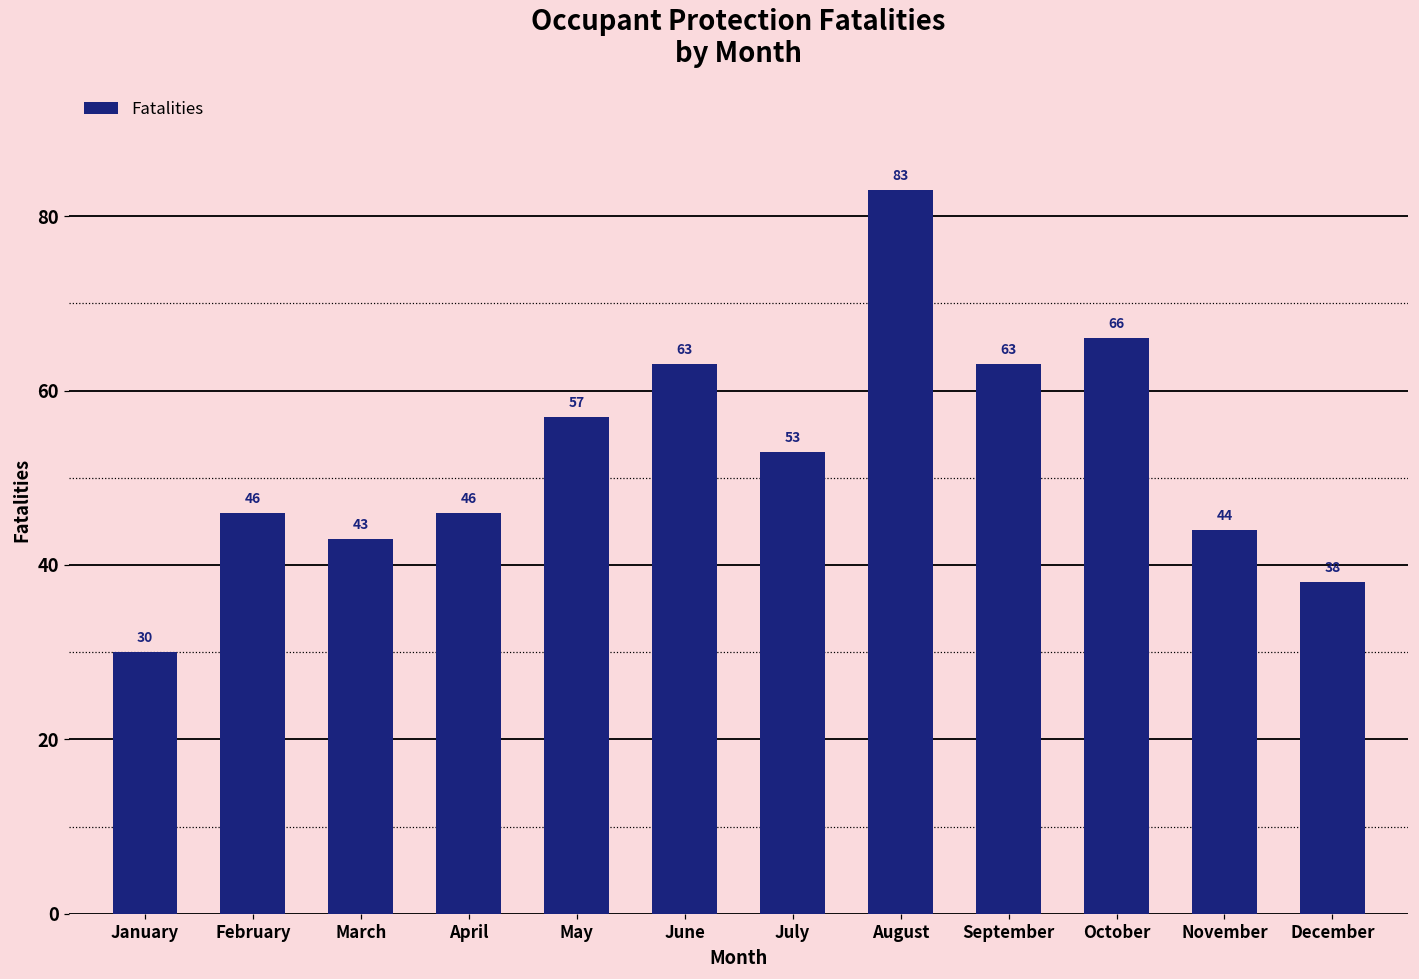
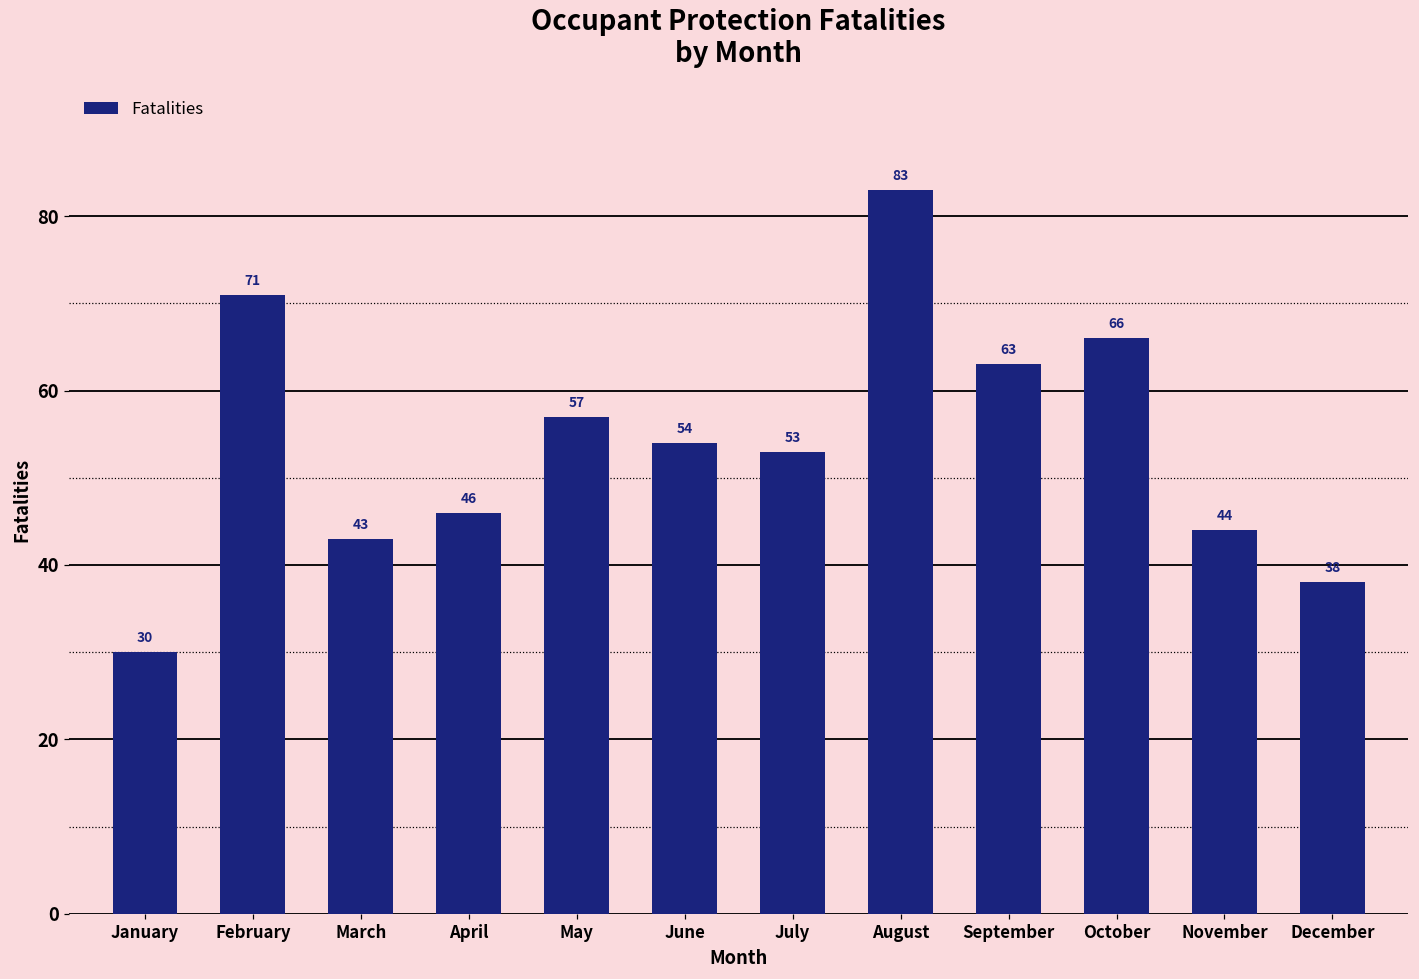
  {
    "January": 30,
-   "February": 46,
+   "February": 71,
    "March": 43,
    "April": 46,
    "May": 57,
-   "June": 63,
+   "June": 54,
    "July": 53,
    "August": 83,
    "September": 63,
    "October": 66,
    "November": 44,
    "December": 38
  }
